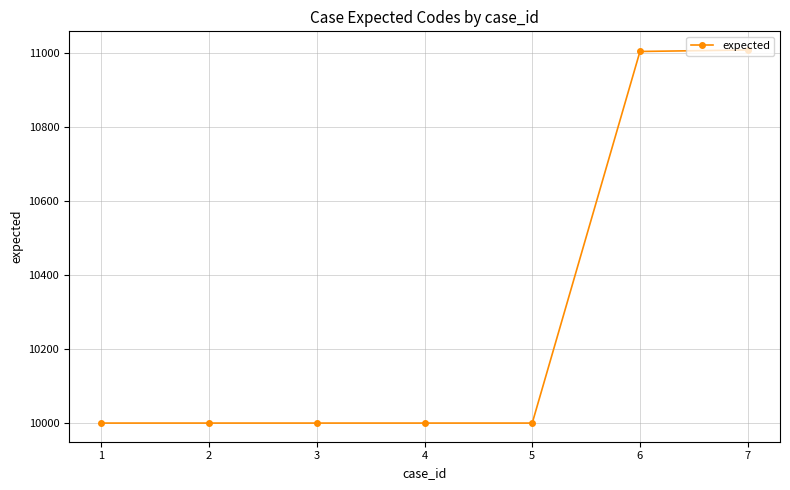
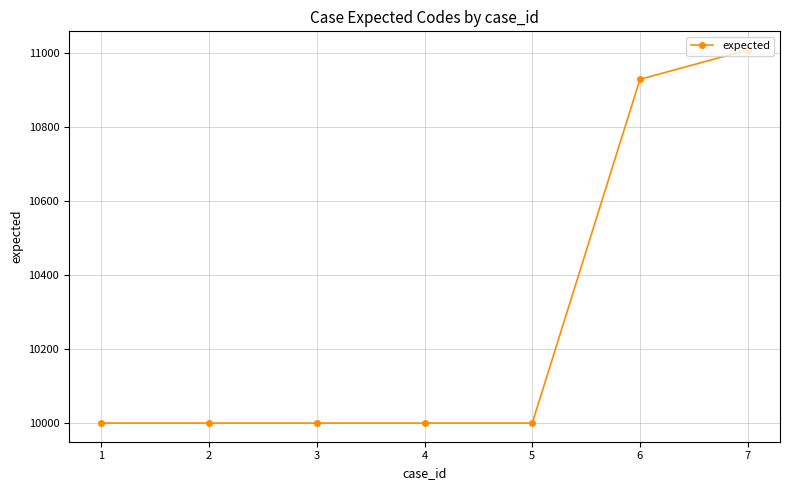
  {
    "1": 10000,
    "2": 10000,
    "3": 10000,
    "4": 10000,
    "5": 10000,
-   "6": 11000
+   "6": 10930
  }
